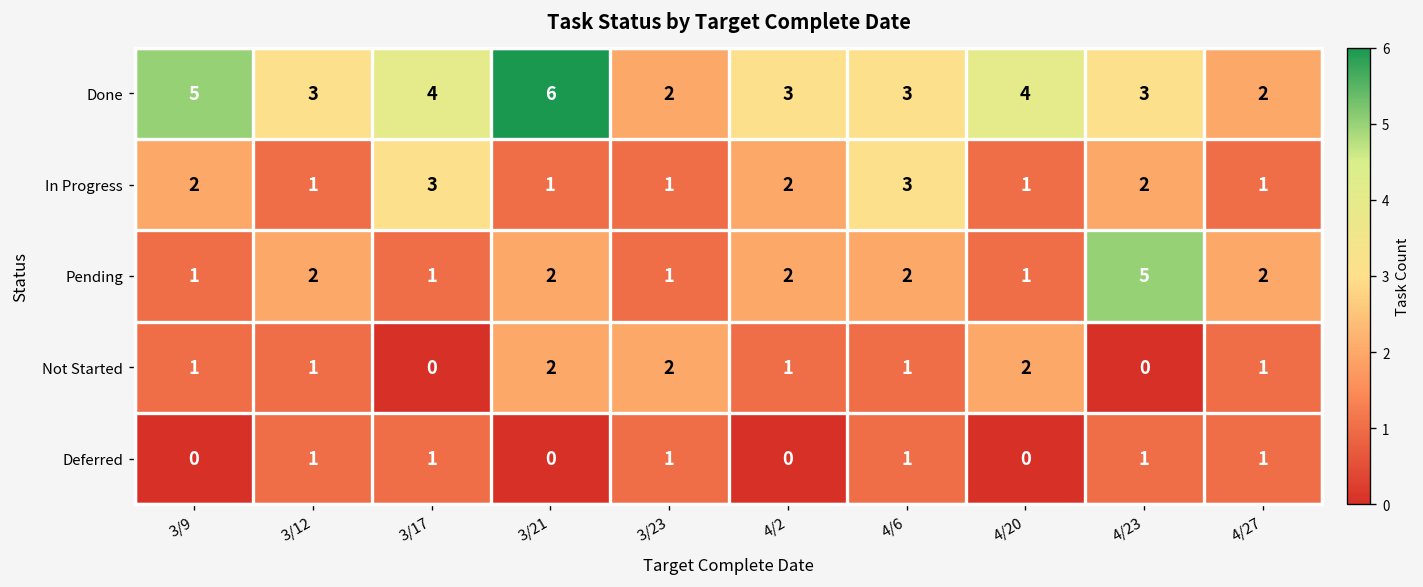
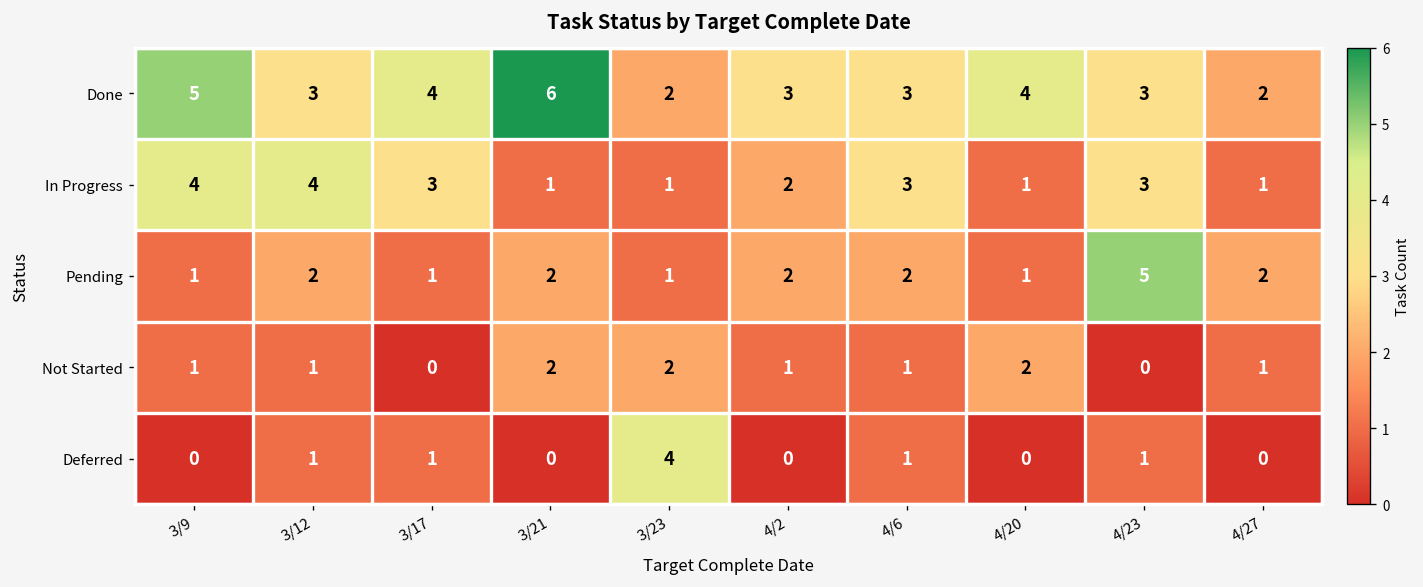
  {
    "Done": {
      "3/9": 5,
      "3/12": 3,
      "3/17": 4,
      "3/21": 6,
      "3/23": 2,
      "4/2": 3,
      "4/6": 3,
      "4/20": 4,
      "4/23": 3,
      "4/27": 2
    },
    "In Progress": {
-     "3/9": 2,
-     "3/12": 1,
+     "3/9": 4,
+     "3/12": 4,
      "3/17": 3,
      "3/21": 1,
      "3/23": 1,
      "4/2": 2,
      "4/6": 3,
      "4/20": 1,
-     "4/23": 2,
+     "4/23": 3,
      "4/27": 1
    },
    "Pending": {
      "3/9": 1,
      "3/12": 2,
      "3/17": 1,
      "3/21": 2,
      "3/23": 1,
      "4/2": 2,
      "4/6": 2,
      "4/20": 1,
      "4/23": 5,
      "4/27": 2
    },
    "Not Started": {
      "3/9": 1,
      "3/12": 1,
      "3/17": 0,
      "3/21": 2,
      "3/23": 2,
      "4/2": 1,
      "4/6": 1,
      "4/20": 2,
      "4/23": 0,
      "4/27": 1
    },
    "Deferred": {
      "3/9": 0,
      "3/12": 1,
      "3/17": 1,
      "3/21": 0,
-     "3/23": 1,
+     "3/23": 4,
      "4/2": 0,
      "4/6": 1,
      "4/20": 0,
      "4/23": 1,
-     "4/27": 1
+     "4/27": 0
    }
  }
